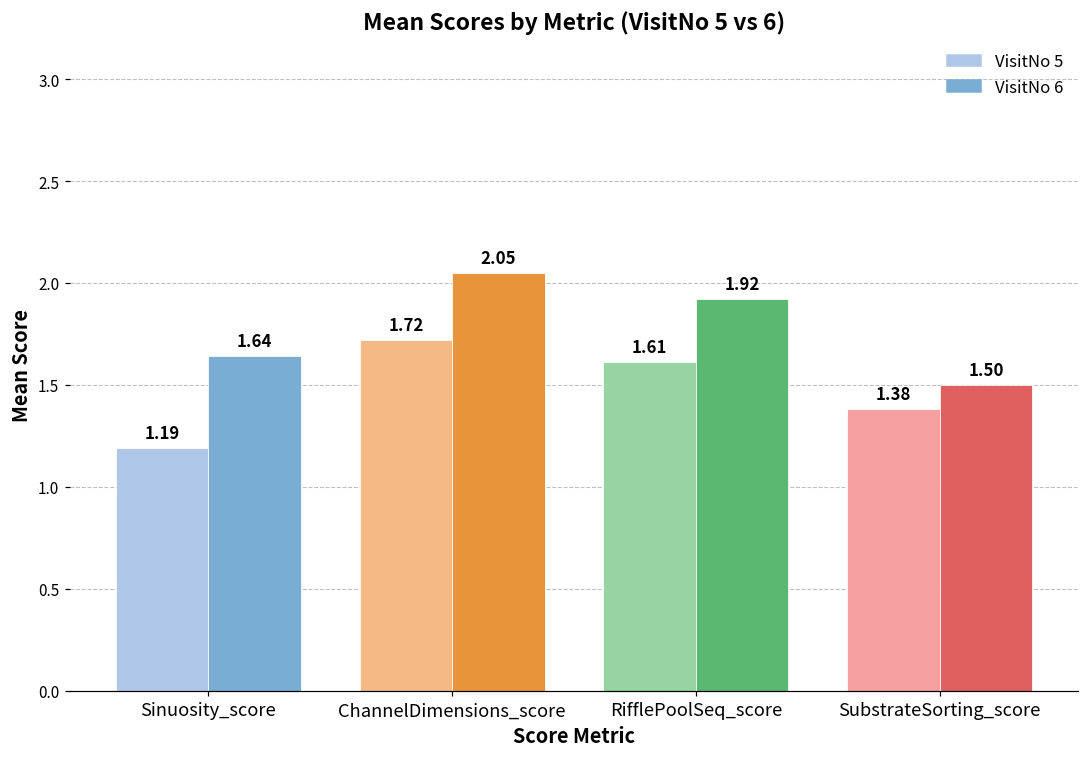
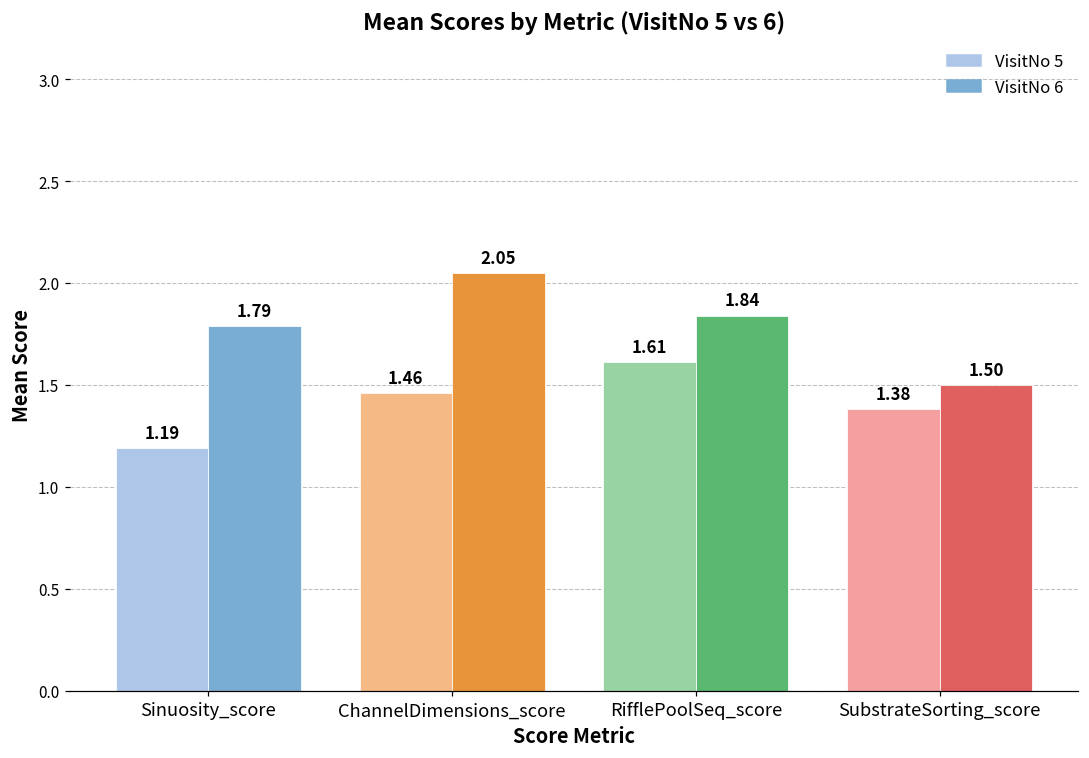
  {
    "VisitNo 5": {
      "Sinuosity_score": 1.19,
-     "ChannelDimensions_score": 1.72,
+     "ChannelDimensions_score": 1.46,
      "RifflePoolSeq_score": 1.61,
      "SubstrateSorting_score": 1.38
    },
    "VisitNo 6": {
-     "Sinuosity_score": 1.64,
+     "Sinuosity_score": 1.79,
      "ChannelDimensions_score": 2.05,
-     "RifflePoolSeq_score": 1.92,
+     "RifflePoolSeq_score": 1.84,
      "SubstrateSorting_score": 1.50
    }
  }
